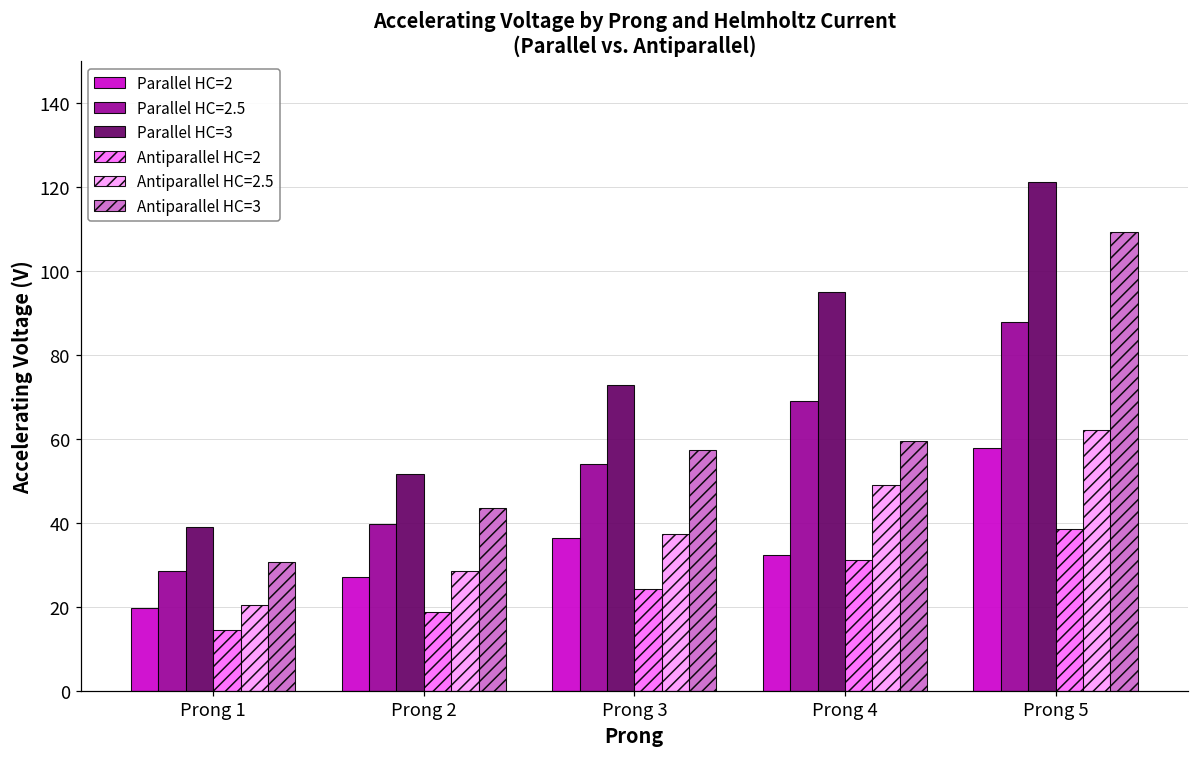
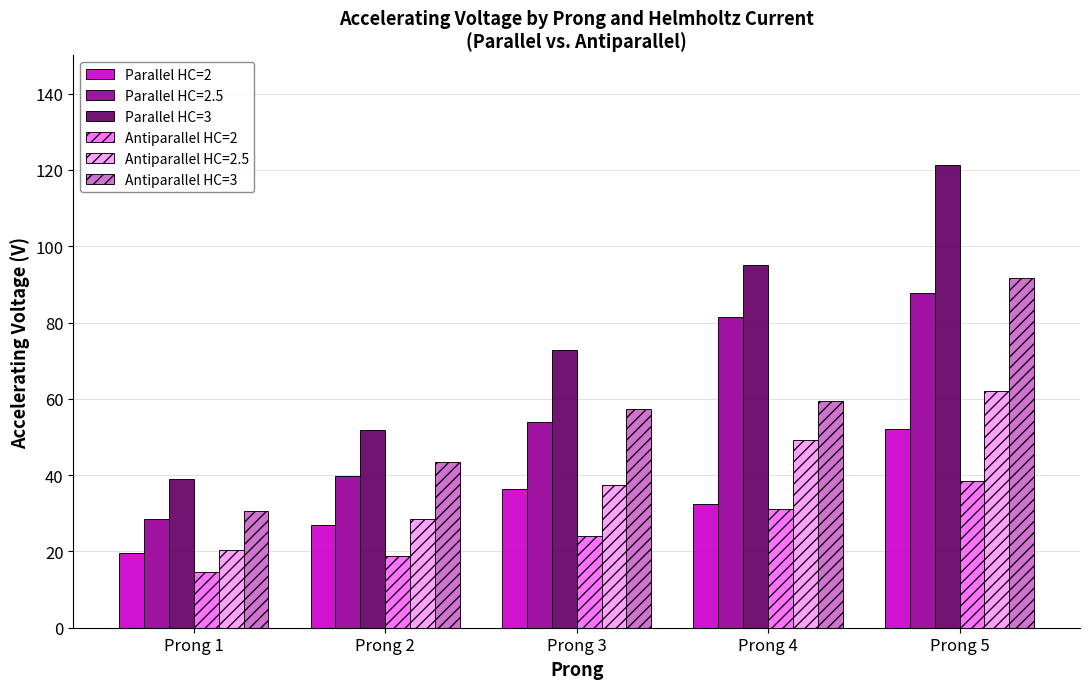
  {
    "Parallel HC=2": {
      "Prong 1": 20,
      "Prong 2": 27,
      "Prong 3": 36,
      "Prong 4": 32,
-     "Prong 5": 58
+     "Prong 5": 52
    },
    "Parallel HC=2.5": {
      "Prong 1": 29,
      "Prong 2": 40,
      "Prong 3": 54,
-     "Prong 4": 69,
+     "Prong 4": 81,
      "Prong 5": 88
    },
    "Parallel HC=3": {
      "Prong 1": 39,
      "Prong 2": 52,
      "Prong 3": 73,
      "Prong 4": 95,
      "Prong 5": 121
    },
    "Antiparallel HC=3": {
      "Prong 1": 31,
      "Prong 2": 44,
      "Prong 3": 57,
      "Prong 4": 59,
-     "Prong 5": 109
+     "Prong 5": 92
    }
  }
